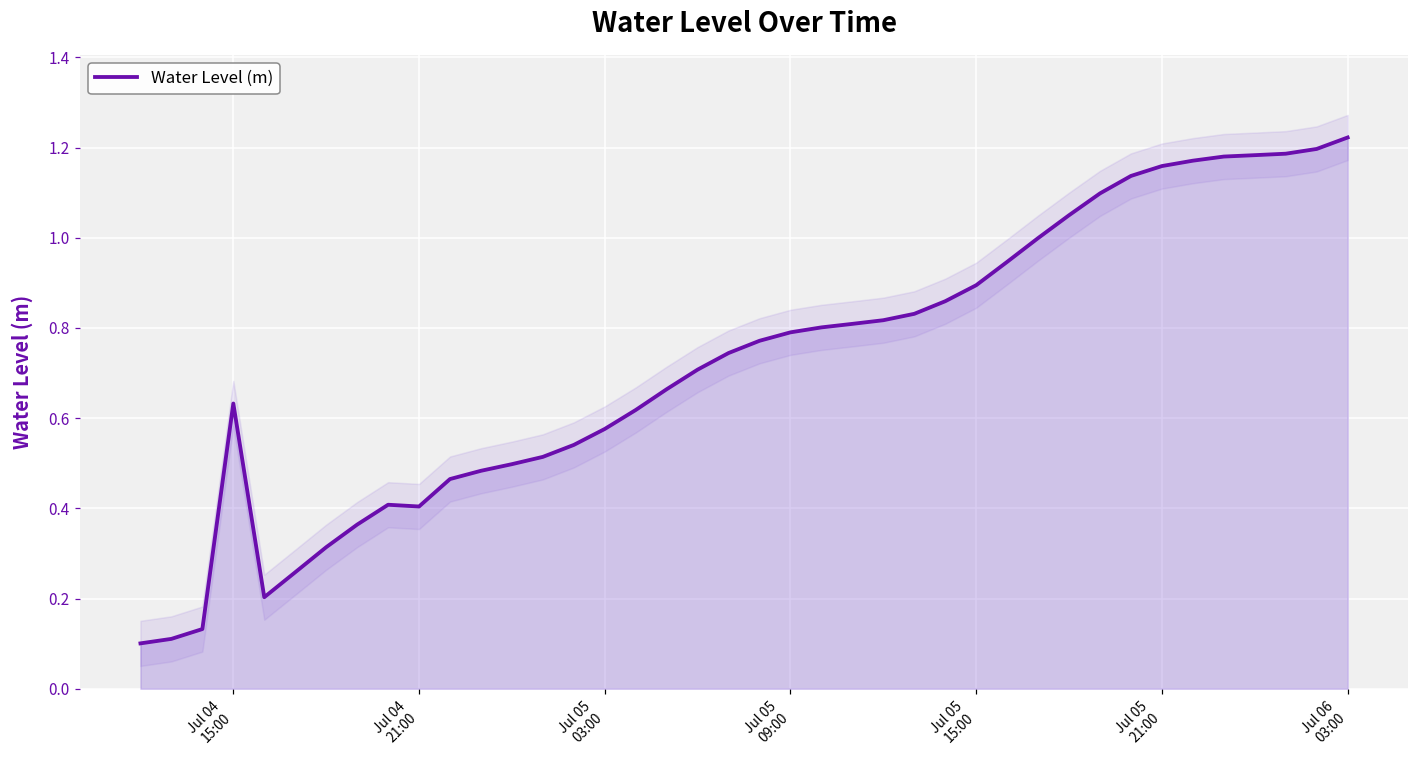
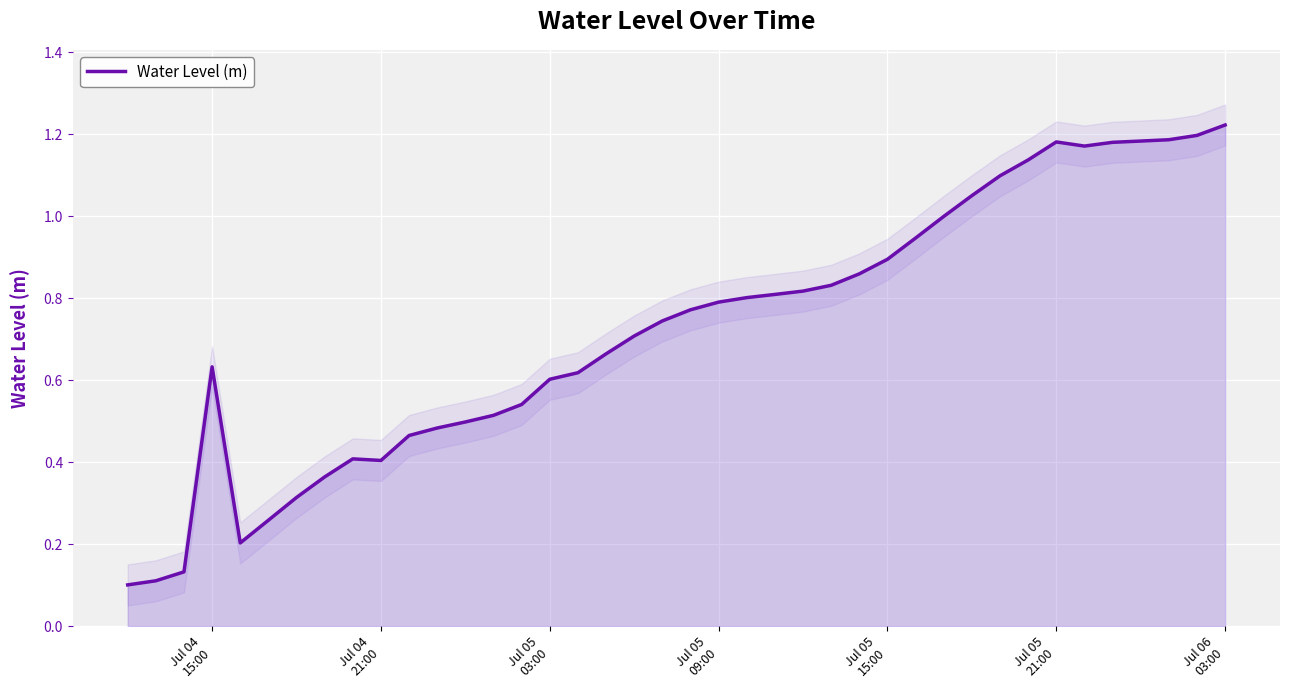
  {
    "Water Level (m)": {
      "Jul 04 15:00": 0.63,
      "Jul 04 21:00": 0.40,
-     "Jul 05 03:00": 0.58,
+     "Jul 05 03:00": 0.60,
      "Jul 05 09:00": 0.79,
      "Jul 05 15:00": 0.89,
-     "Jul 05 21:00": 1.16,
+     "Jul 05 21:00": 1.18,
      "Jul 06 03:00": 1.22
    }
  }
